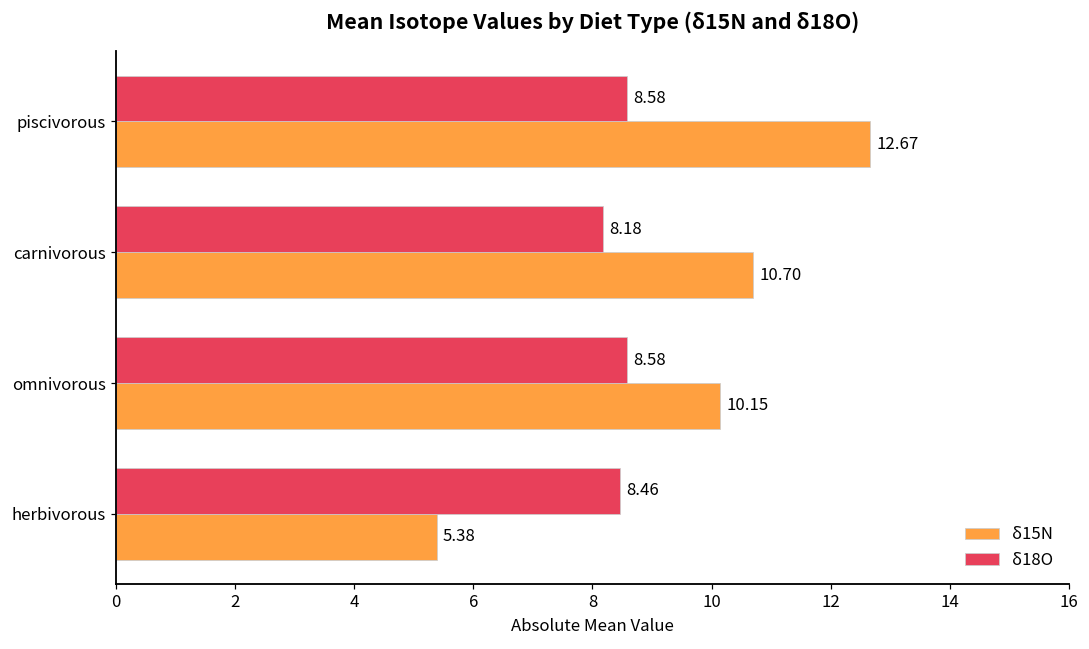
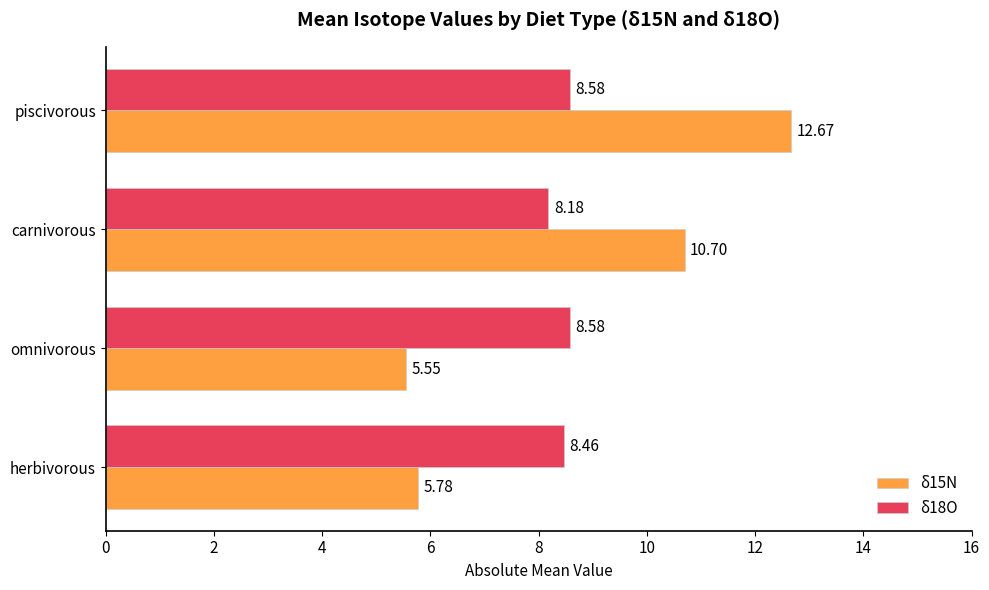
  {
    "δ15N": {
      "piscivorous": 12.67,
      "carnivorous": 10.70,
-     "omnivorous": 10.15,
-     "herbivorous": 5.38
+     "omnivorous": 5.55,
+     "herbivorous": 5.78
    },
    "δ18O": {
      "piscivorous": 8.58,
      "carnivorous": 8.18,
      "omnivorous": 8.58,
      "herbivorous": 8.46
    }
  }
